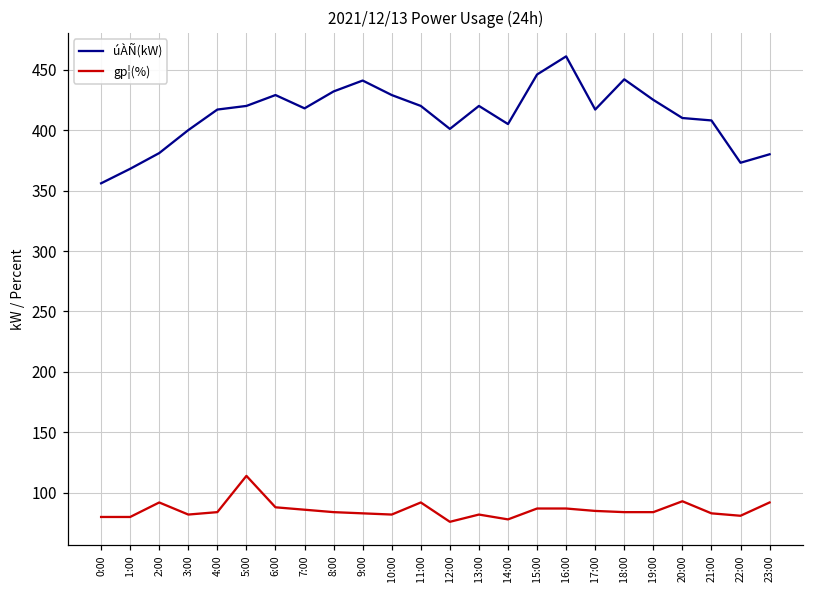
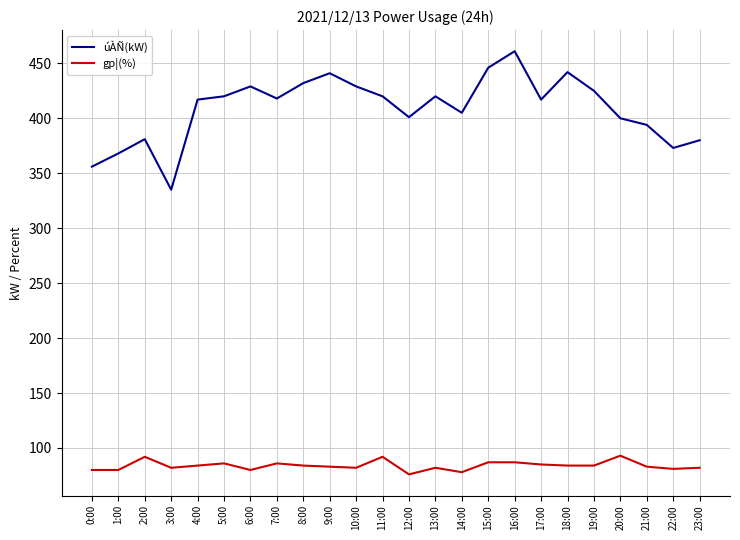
  {
    "úÀÑ(kW)": {
      "0:00": 356,
      "1:00": 368,
      "2:00": 381,
-     "3:00": 400,
+     "3:00": 335,
      "4:00": 417,
      "5:00": 420,
      "6:00": 429,
      "7:00": 418,
      "8:00": 432,
      "9:00": 441,
      "10:00": 429,
      "11:00": 420,
      "12:00": 401,
      "13:00": 420,
      "14:00": 405,
      "15:00": 446,
      "16:00": 461,
      "17:00": 417,
      "18:00": 442,
      "19:00": 425,
-     "20:00": 410,
-     "21:00": 408,
+     "20:00": 400,
+     "21:00": 394,
      "22:00": 373,
      "23:00": 380
    },
    "gp¦(%)": {
      "0:00": 80,
      "1:00": 80,
      "2:00": 92,
      "3:00": 82,
      "4:00": 84,
-     "5:00": 114,
-     "6:00": 88,
+     "5:00": 86,
+     "6:00": 80,
      "7:00": 86,
      "8:00": 84,
      "9:00": 83,
      "10:00": 82,
      "11:00": 92,
      "12:00": 76,
      "13:00": 82,
      "14:00": 78,
      "15:00": 87,
      "16:00": 87,
      "17:00": 85,
      "18:00": 84,
      "19:00": 84,
      "20:00": 93,
      "21:00": 83,
      "22:00": 81,
-     "23:00": 92
+     "23:00": 82
    }
  }
